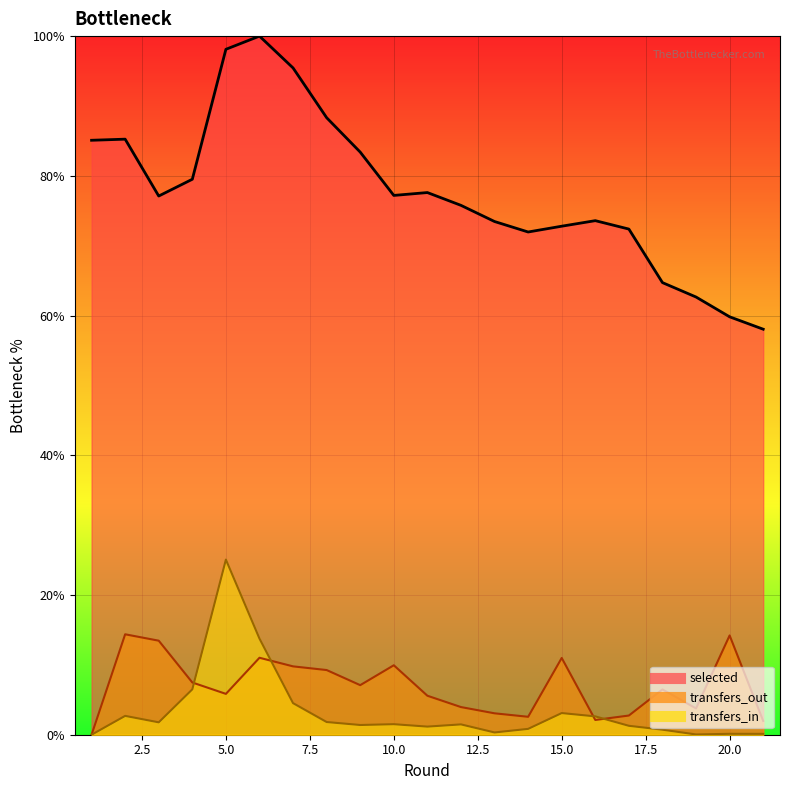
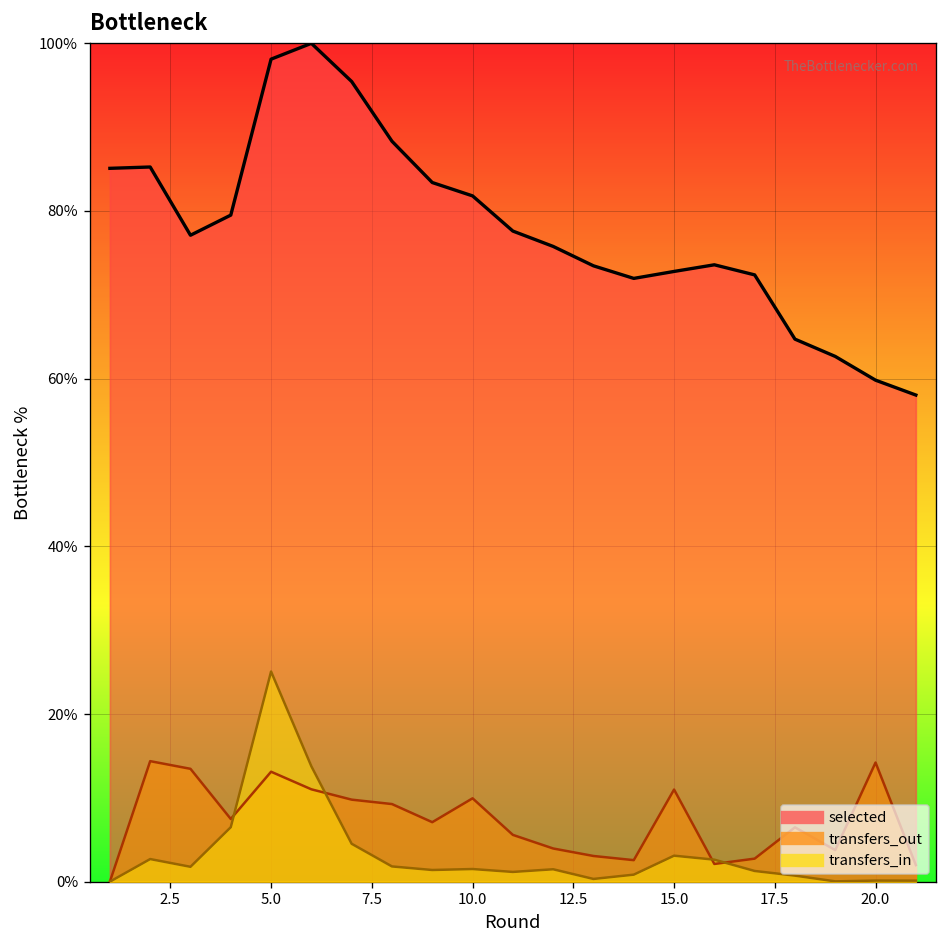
  {
    "selected": {
      "5.0": "98%",
-     "10.0": "77%",
+     "10.0": "82%",
      "15.0": "73%",
      "20.0": "60%"
    },
    "transfers_out": {
-     "5.0": "6%",
+     "5.0": "13%",
      "10.0": "10%",
      "15.0": "11%",
      "20.0": "14%"
    },
    "transfers_in": {
      "5.0": "25%",
      "10.0": "2%",
      "15.0": "3%",
      "20.0": "0%"
    }
  }
